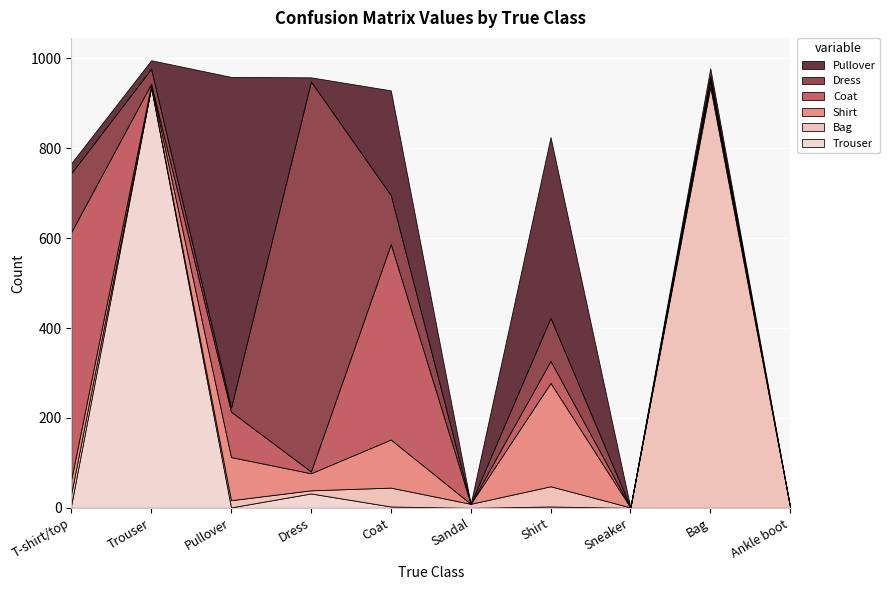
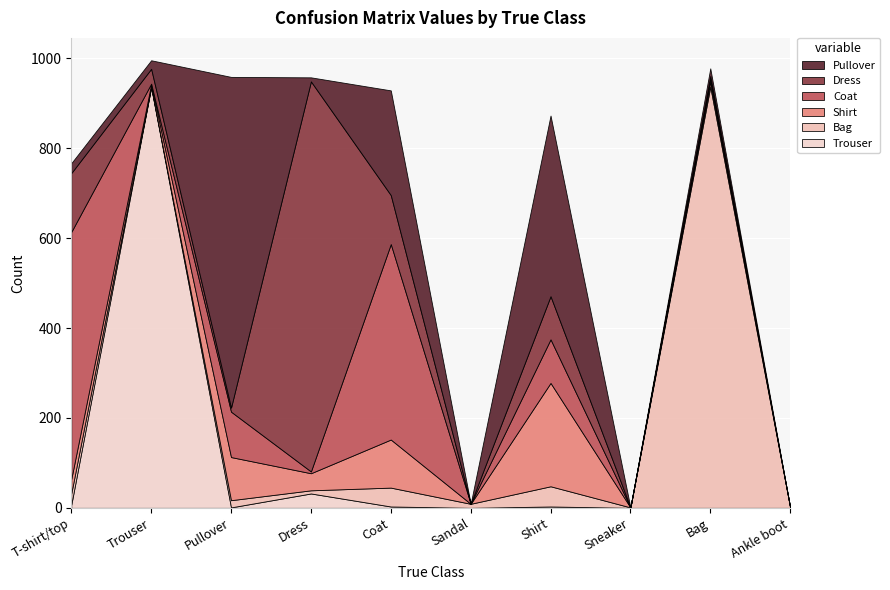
  {
    "Shirt": {
      "T-shirt/top": 30,
      "Pullover": 100,
      "Coat": 110,
      "Shirt": 230,
      "Bag": 10
    },
    "Coat": {
      "T-shirt/top": 550,
      "Pullover": 100,
      "Coat": 440,
-     "Shirt": 50
+     "Shirt": 100
    }
  }
